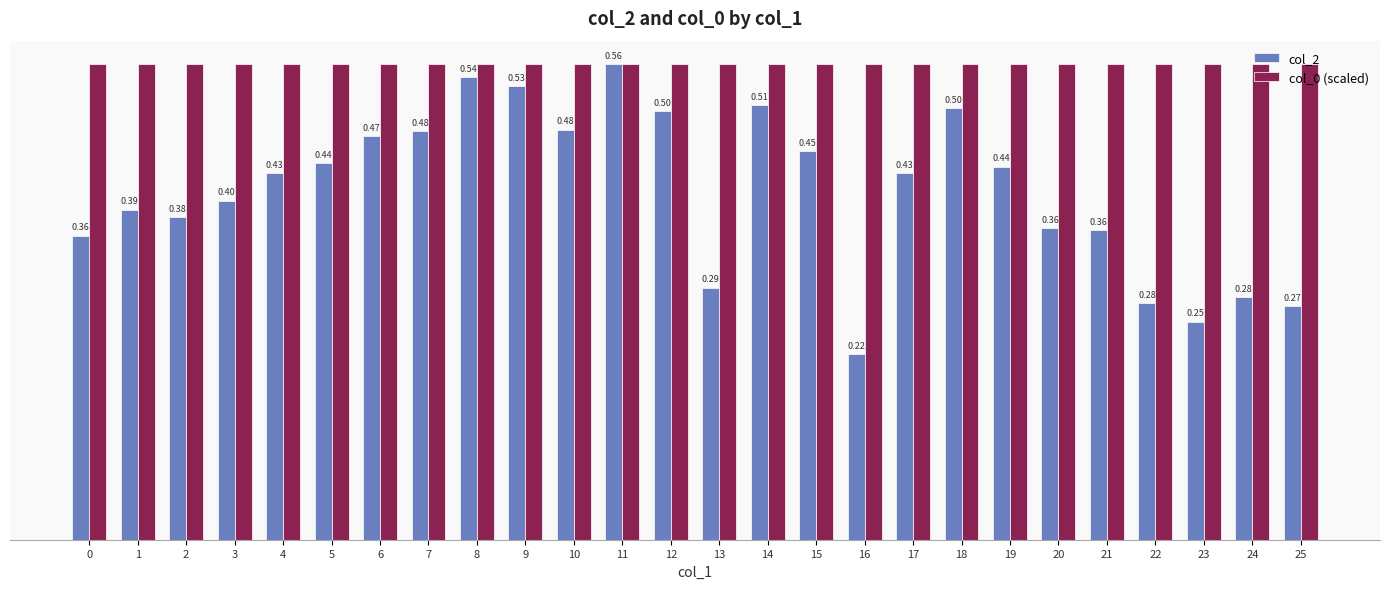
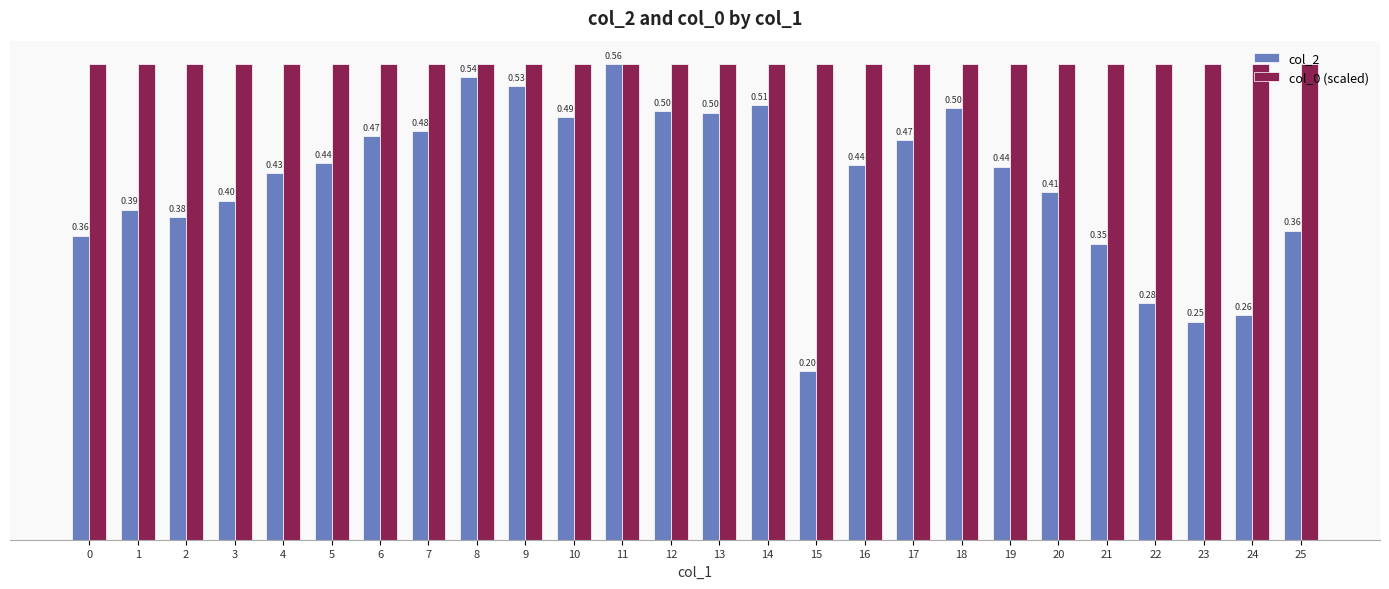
  {
    "col_2": {
      "0": 0.36,
      "1": 0.39,
      "2": 0.38,
      "3": 0.40,
      "4": 0.43,
      "5": 0.44,
      "6": 0.47,
      "7": 0.48,
      "8": 0.54,
      "9": 0.53,
-     "10": 0.48,
+     "10": 0.49,
      "11": 0.56,
      "12": 0.50,
-     "13": 0.29,
+     "13": 0.50,
      "14": 0.51,
-     "15": 0.45,
-     "16": 0.22,
-     "17": 0.43,
+     "15": 0.20,
+     "16": 0.44,
+     "17": 0.47,
      "18": 0.50,
      "19": 0.44,
-     "20": 0.36,
-     "21": 0.36,
+     "20": 0.41,
+     "21": 0.35,
      "22": 0.28,
      "23": 0.25,
-     "24": 0.28,
-     "25": 0.27
+     "24": 0.26,
+     "25": 0.36
    }
  }
